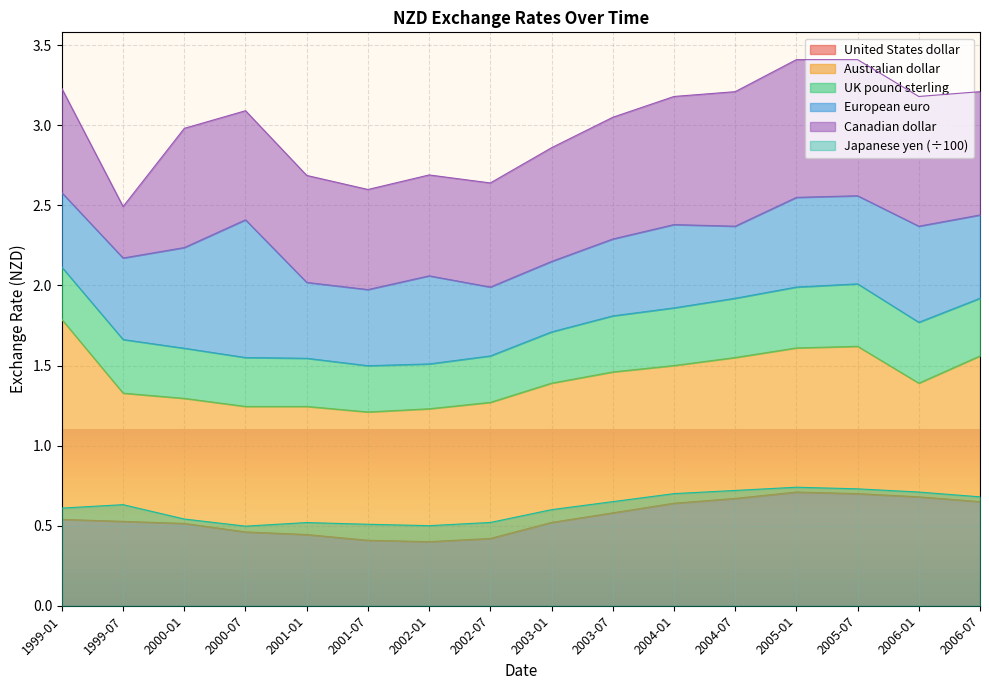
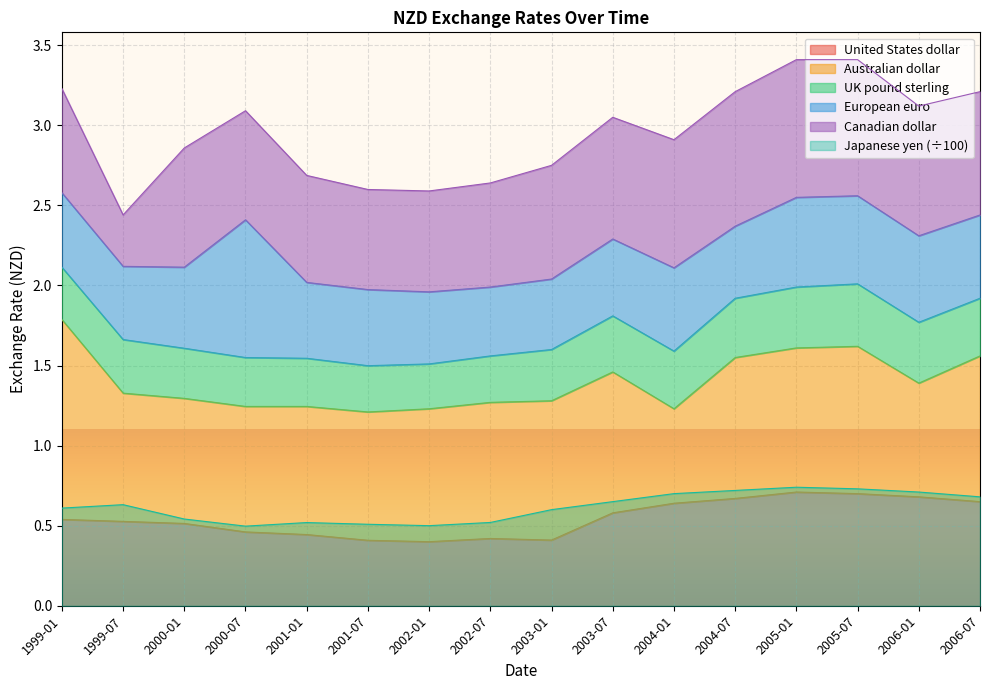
  {
    "United States dollar": {
      "1999-01": 0.54,
      "1999-07": 0.53,
      "2000-01": 0.51,
      "2000-07": 0.46,
      "2001-01": 0.44,
      "2001-07": 0.41,
      "2002-01": 0.40,
      "2002-07": 0.42,
-     "2003-01": 0.52,
+     "2003-01": 0.41,
      "2003-07": 0.58,
      "2004-01": 0.64,
      "2004-07": 0.67,
      "2005-01": 0.71,
      "2005-07": 0.70,
      "2006-01": 0.68,
      "2006-07": 0.65
    },
    "Australian dollar": {
      "1999-01": 1.25,
      "1999-07": 0.80,
      "2000-01": 0.78,
      "2000-07": 0.78,
      "2001-01": 0.80,
      "2001-07": 0.80,
      "2002-01": 0.83,
      "2002-07": 0.85,
      "2003-01": 0.87,
      "2003-07": 0.88,
-     "2004-01": 0.86,
+     "2004-01": 0.59,
      "2004-07": 0.88,
      "2005-01": 0.90,
      "2005-07": 0.92,
      "2006-01": 0.71,
      "2006-07": 0.91
    },
    "European euro": {
      "1999-01": 0.46,
-     "1999-07": 0.51,
-     "2000-01": 0.63,
+     "1999-07": 0.46,
+     "2000-01": 0.51,
      "2000-07": 0.86,
      "2001-01": 0.47,
      "2001-07": 0.48,
-     "2002-01": 0.55,
+     "2002-01": 0.45,
      "2002-07": 0.43,
      "2003-01": 0.44,
      "2003-07": 0.48,
      "2004-01": 0.52,
      "2004-07": 0.45,
      "2005-01": 0.56,
      "2005-07": 0.55,
-     "2006-01": 0.60,
+     "2006-01": 0.54,
      "2006-07": 0.52
    },
    "Canadian dollar": {
      "1999-01": 0.65,
      "1999-07": 0.32,
      "2000-01": 0.74,
      "2000-07": 0.68,
      "2001-01": 0.67,
      "2001-07": 0.62,
      "2002-01": 0.63,
      "2002-07": 0.65,
      "2003-01": 0.71,
      "2003-07": 0.76,
      "2004-01": 0.80,
      "2004-07": 0.84,
      "2005-01": 0.86,
      "2006-07": 0.77
    }
  }
